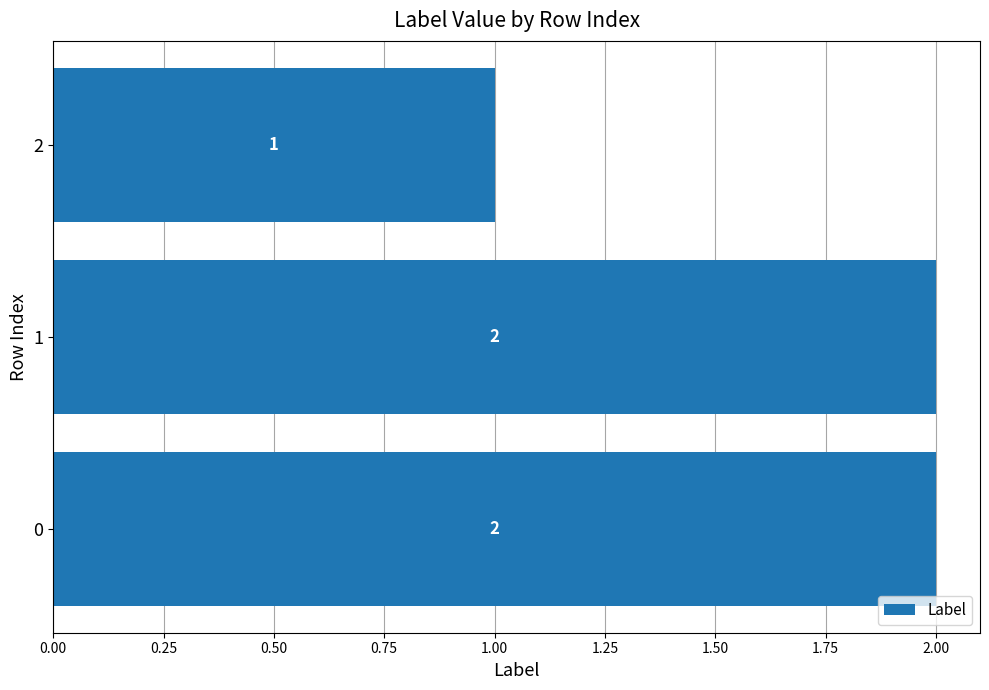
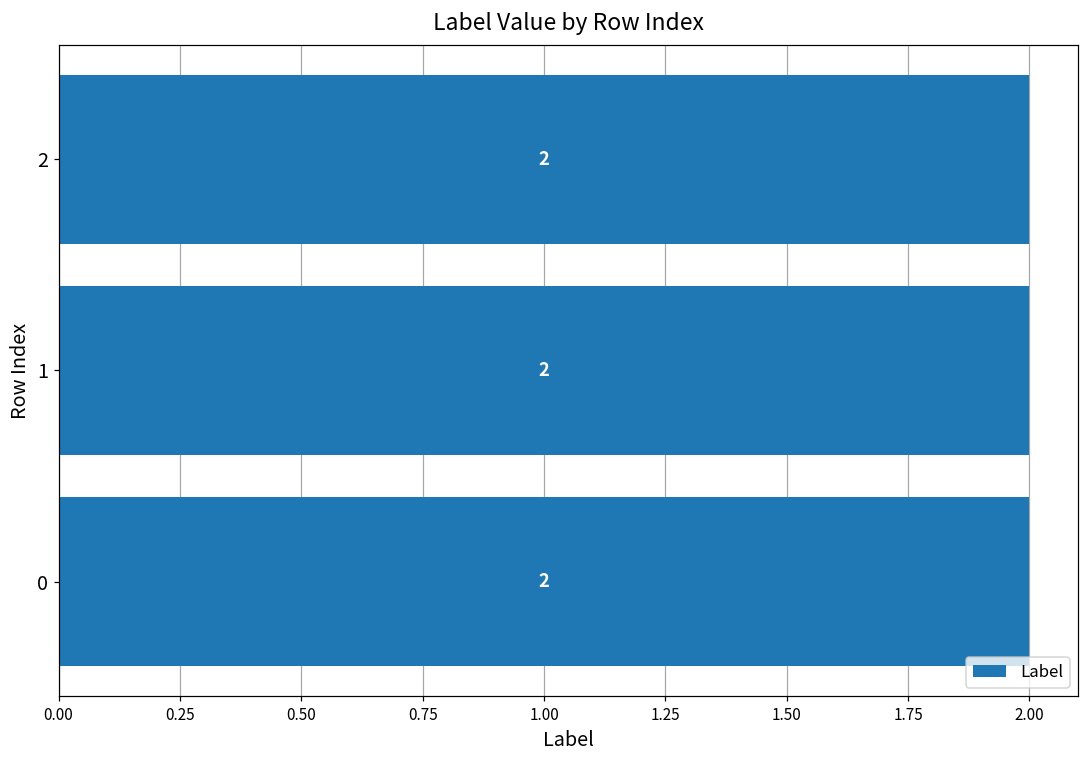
  {
-   "2": 1,
+   "2": 2,
    "1": 2,
    "0": 2
  }
